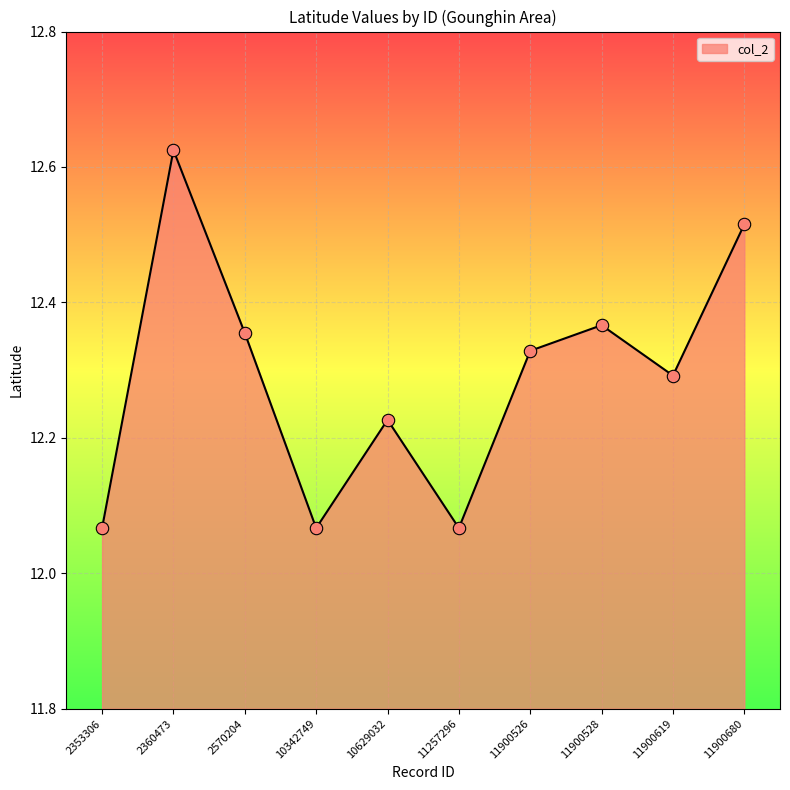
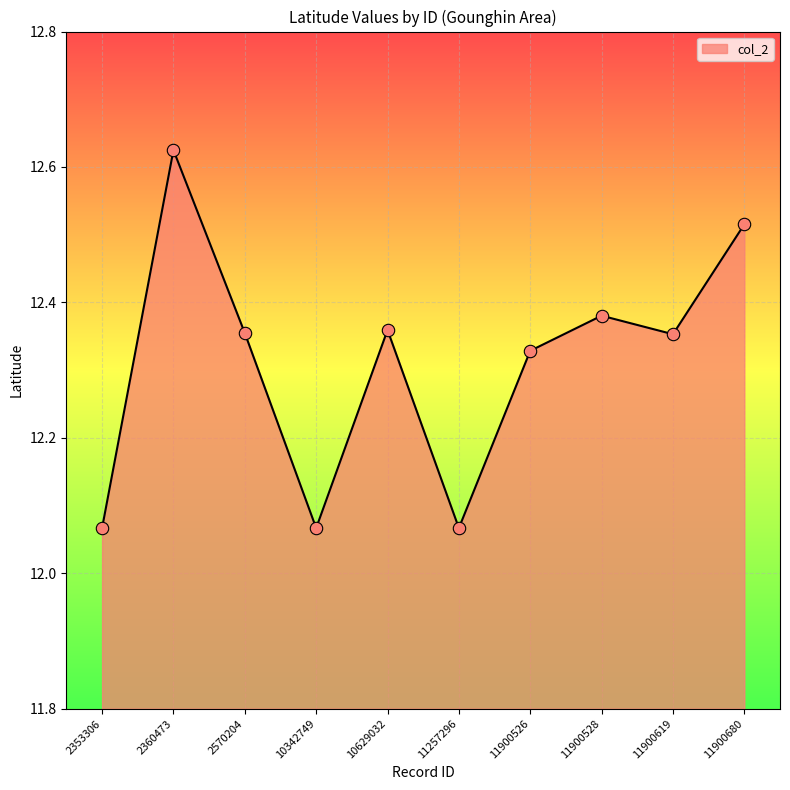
  {
    "2353306": 12.07,
    "2360473": 12.62,
    "2570204": 12.35,
    "10342749": 12.07,
-   "10629032": 12.23,
+   "10629032": 12.36,
    "11257296": 12.07,
    "11900526": 12.33,
-   "11900528": 12.37,
-   "11900619": 12.29,
+   "11900528": 12.38,
+   "11900619": 12.35,
    "11900680": 12.52
  }
